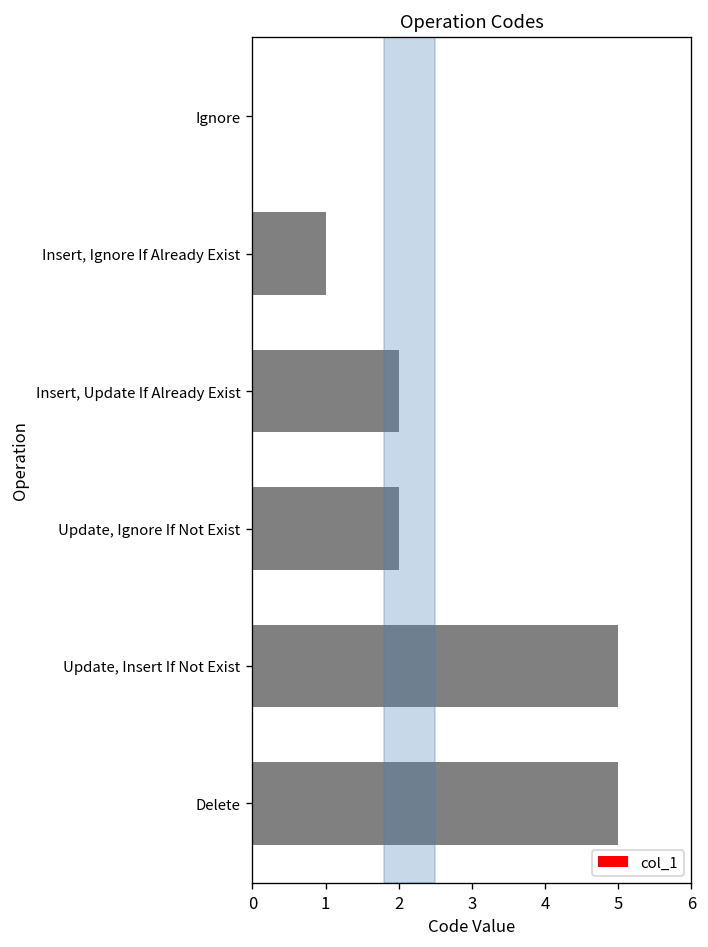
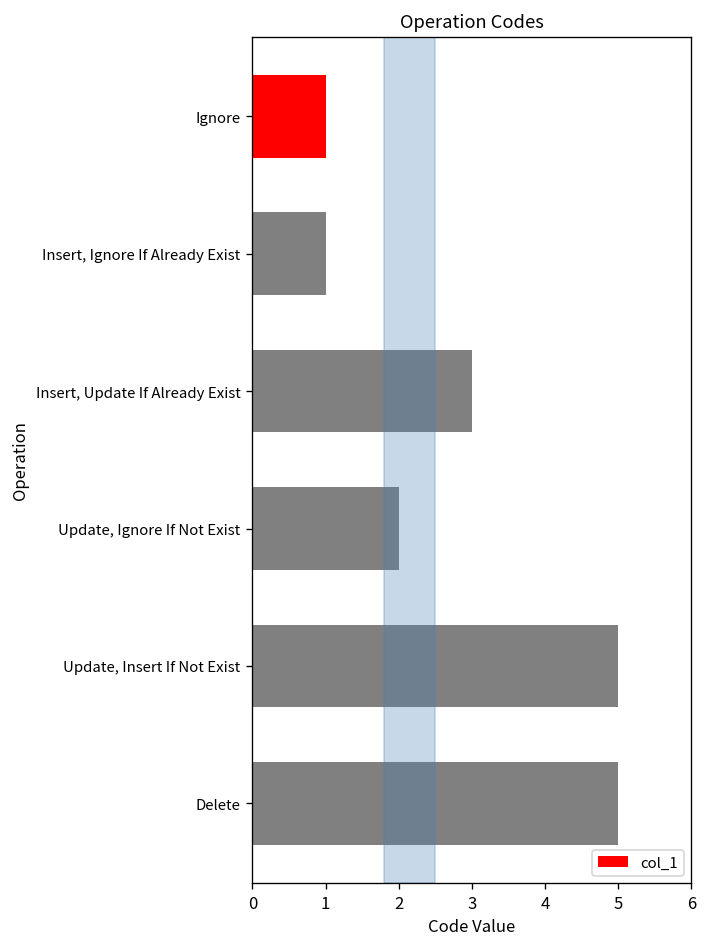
  {
-   "Ignore": 0,
+   "Ignore": 1,
    "Insert, Ignore If Already Exist": 1,
-   "Insert, Update If Already Exist": 2,
+   "Insert, Update If Already Exist": 3,
    "Update, Ignore If Not Exist": 2,
    "Update, Insert If Not Exist": 5,
    "Delete": 5
  }
